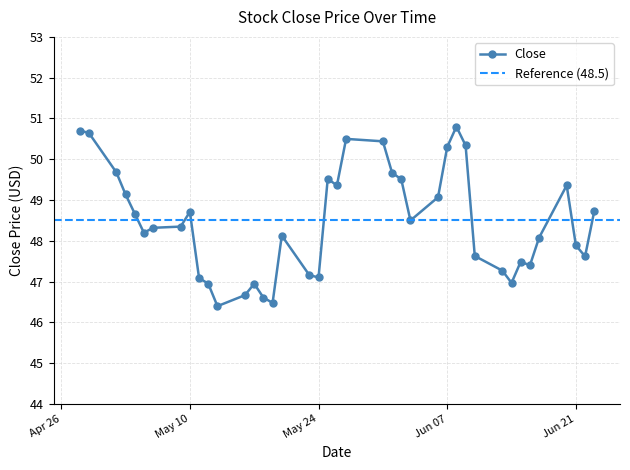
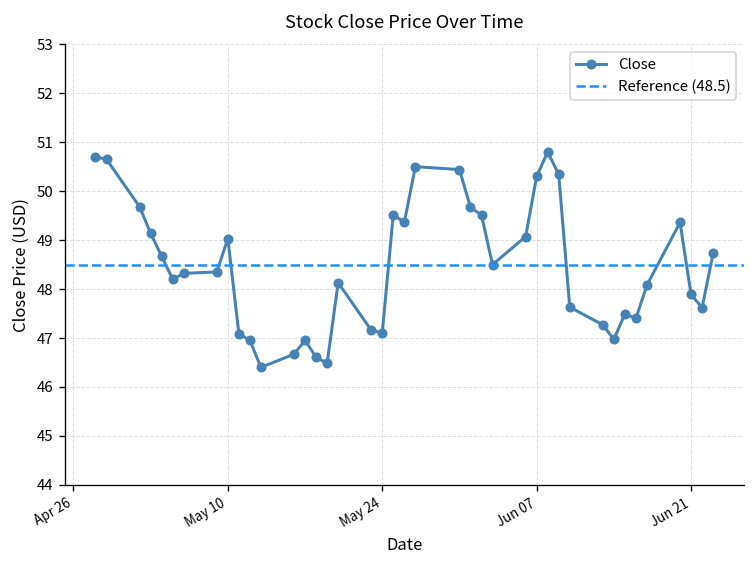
  {
-   "May 10": 48.7,
+   "May 10": 49.0,
    "May 24": 47.1,
    "Jun 07": 50.3,
    "Jun 21": 47.9
  }
